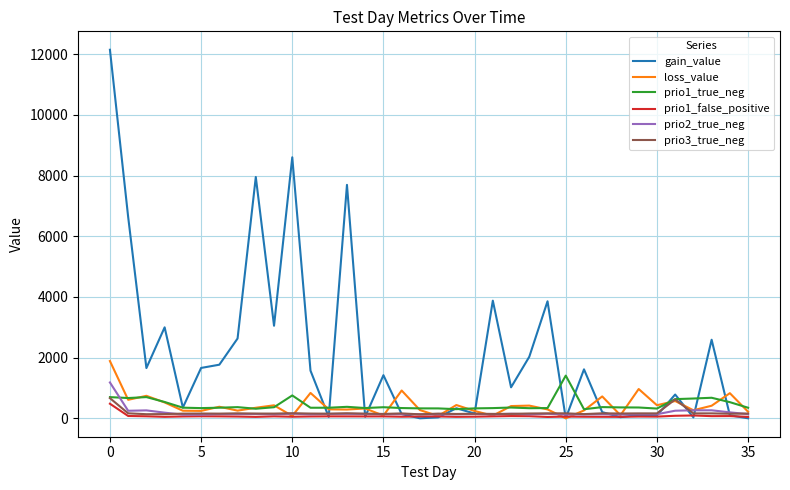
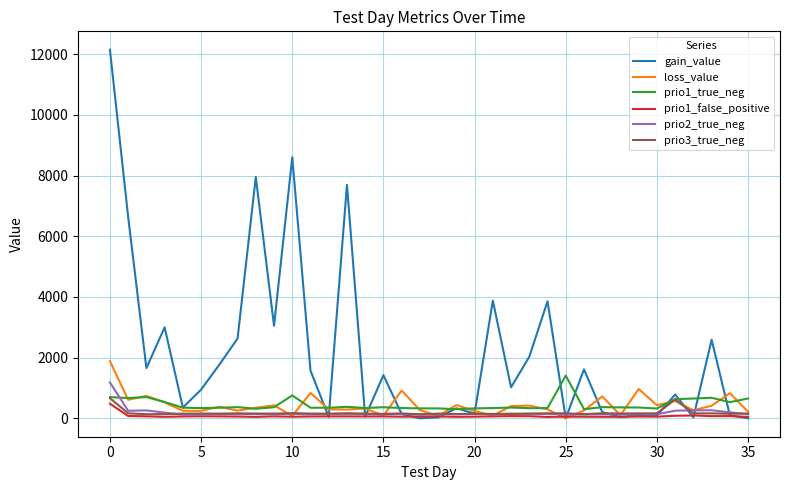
  {
    "gain_value": {
      "0": 12200,
-     "5": 1700,
+     "5": 900,
      "10": 8600,
      "15": 1400
    },
    "loss_value": {
      "0": 1900,
      "5": 200,
      "30": 400
    },
    "prio1_true_neg": {
      "5": 300,
      "10": 800,
      "15": 400,
      "20": 300,
      "25": 1400,
      "30": 300,
-     "35": 300
+     "35": 700
    },
    "prio1_false_positive": {
      "0": 500,
      "20": 100
    },
    "prio2_true_neg": {
      "0": 1200
    }
  }
